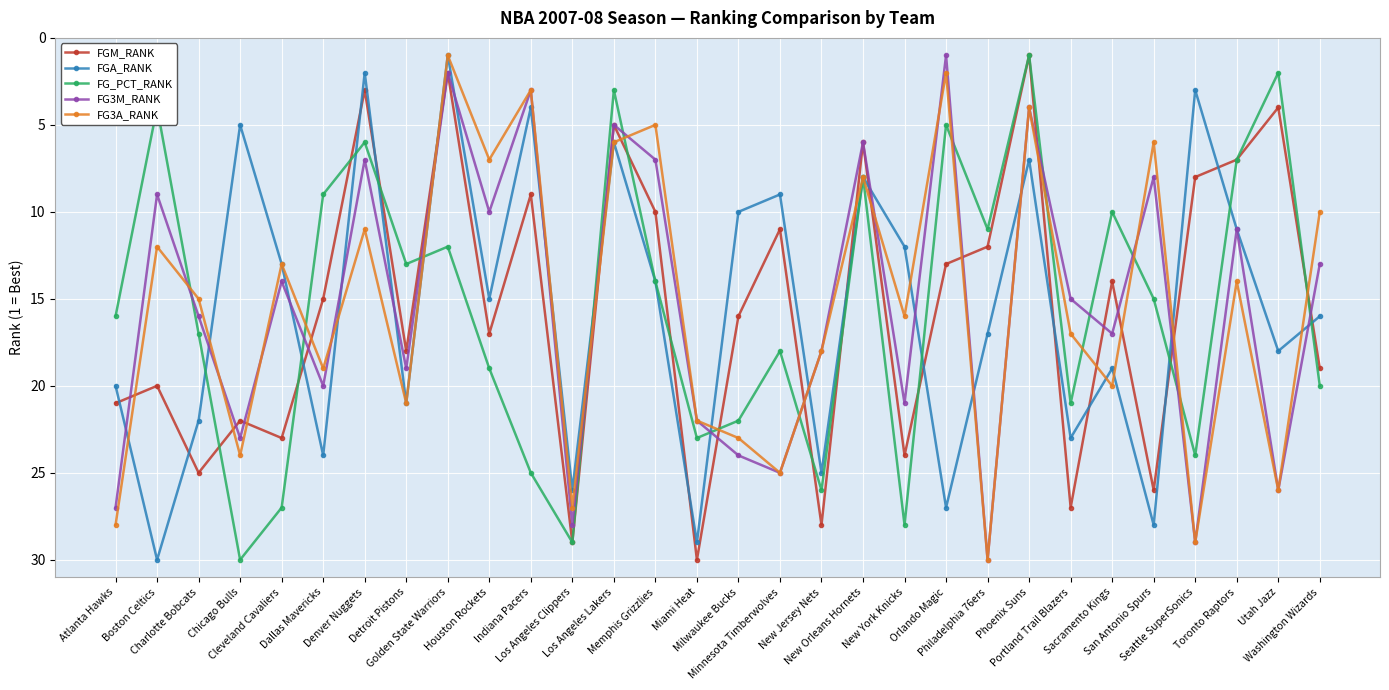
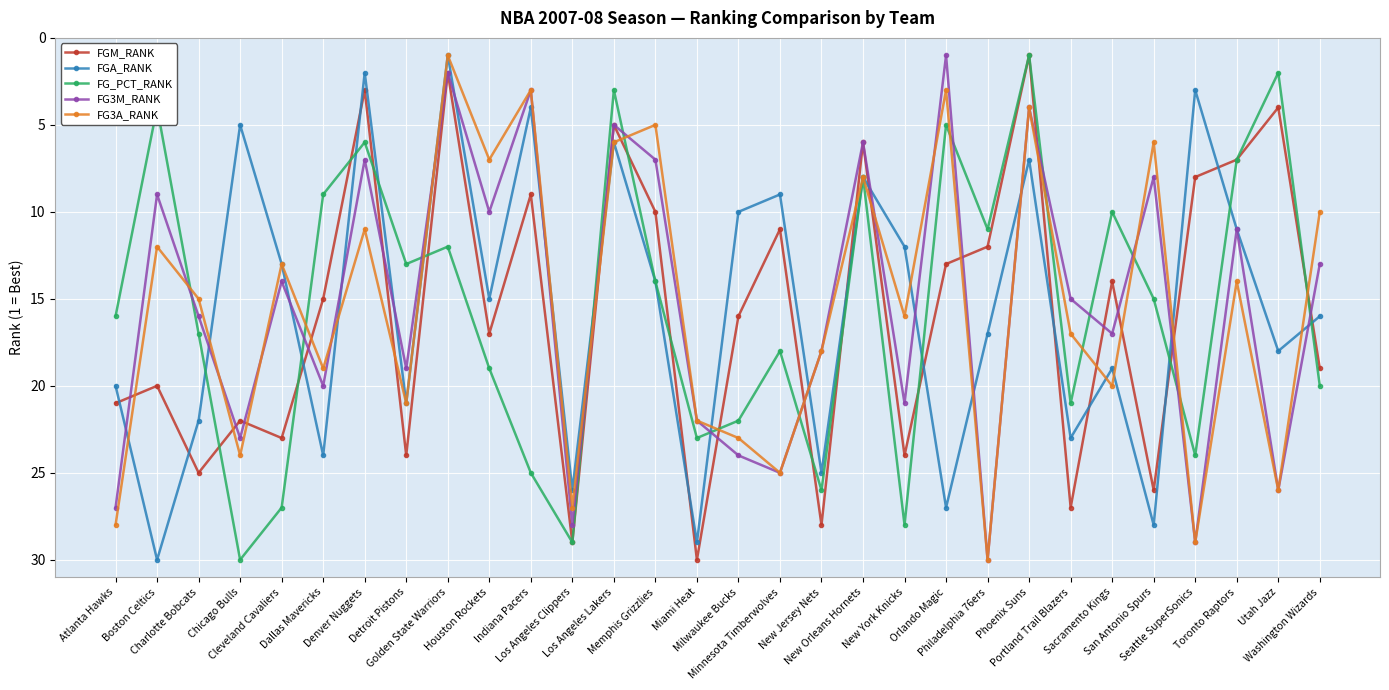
  {
    "FGM_RANK": {
      "Atlanta Hawks": 21,
      "Boston Celtics": 20,
      "Charlotte Bobcats": 25,
      "Chicago Bulls": 22,
      "Cleveland Cavaliers": 23,
      "Dallas Mavericks": 15,
      "Denver Nuggets": 3,
-     "Detroit Pistons": 18,
+     "Detroit Pistons": 24,
      "Houston Rockets": 17,
      "Indiana Pacers": 9,
      "Memphis Grizzlies": 10,
      "Miami Heat": 30,
      "Milwaukee Bucks": 16,
      "Minnesota Timberwolves": 11,
      "New Jersey Nets": 28,
      "New York Knicks": 24,
      "Orlando Magic": 13,
      "Philadelphia 76ers": 12,
      "Portland Trail Blazers": 27,
      "Sacramento Kings": 14,
      "San Antonio Spurs": 26,
      "Seattle SuperSonics": 8,
      "Utah Jazz": 4,
      "Washington Wizards": 19
    },
    "FGA_RANK": {
      "Atlanta Hawks": 20,
      "Boston Celtics": 30,
      "Charlotte Bobcats": 22,
      "Chicago Bulls": 5,
      "Dallas Mavericks": 24,
      "Denver Nuggets": 2,
      "Houston Rockets": 15,
      "Indiana Pacers": 4,
      "Los Angeles Clippers": 26,
      "Miami Heat": 29,
      "Milwaukee Bucks": 10,
      "Minnesota Timberwolves": 9,
      "New Jersey Nets": 25,
      "New York Knicks": 12,
      "Orlando Magic": 27,
      "Philadelphia 76ers": 17,
      "Phoenix Suns": 7,
      "Portland Trail Blazers": 23,
      "Sacramento Kings": 19,
      "San Antonio Spurs": 28,
      "Seattle SuperSonics": 3,
      "Utah Jazz": 18,
      "Washington Wizards": 16
    },
    "FG_PCT_RANK": {
      "Atlanta Hawks": 16,
      "Charlotte Bobcats": 17,
      "Chicago Bulls": 30,
      "Cleveland Cavaliers": 27,
      "Dallas Mavericks": 9,
      "Denver Nuggets": 6,
      "Detroit Pistons": 13,
      "Golden State Warriors": 12,
      "Houston Rockets": 19,
      "Indiana Pacers": 25,
      "Los Angeles Lakers": 3,
      "Miami Heat": 23,
      "Milwaukee Bucks": 22,
      "Minnesota Timberwolves": 18,
      "New Jersey Nets": 26,
      "New York Knicks": 28,
      "Orlando Magic": 5,
      "Philadelphia 76ers": 11,
      "Portland Trail Blazers": 21,
      "Sacramento Kings": 10,
      "San Antonio Spurs": 15,
      "Seattle SuperSonics": 24,
      "Utah Jazz": 2,
      "Washington Wizards": 20
    },
    "FG3M_RANK": {
      "Atlanta Hawks": 27,
      "Boston Celtics": 9,
      "Charlotte Bobcats": 16,
      "Chicago Bulls": 23,
      "Cleveland Cavaliers": 14,
      "Dallas Mavericks": 20,
      "Denver Nuggets": 7,
      "Detroit Pistons": 19,
      "Houston Rockets": 10,
      "Los Angeles Clippers": 28,
      "Memphis Grizzlies": 7,
      "Milwaukee Bucks": 24,
      "New York Knicks": 21,
      "Orlando Magic": 1,
      "Portland Trail Blazers": 15,
      "Sacramento Kings": 17,
      "San Antonio Spurs": 8,
      "Washington Wizards": 13
    },
    "FG3A_RANK": {
      "Atlanta Hawks": 28,
      "Boston Celtics": 12,
      "Charlotte Bobcats": 15,
      "Chicago Bulls": 24,
      "Dallas Mavericks": 19,
      "Denver Nuggets": 11,
      "Houston Rockets": 7,
      "Los Angeles Clippers": 27,
      "Memphis Grizzlies": 5,
      "Milwaukee Bucks": 23,
      "New York Knicks": 16,
-     "Orlando Magic": 2,
+     "Orlando Magic": 3,
      "Portland Trail Blazers": 17,
      "Sacramento Kings": 20,
      "San Antonio Spurs": 6,
      "Toronto Raptors": 14,
      "Washington Wizards": 10
    }
  }
